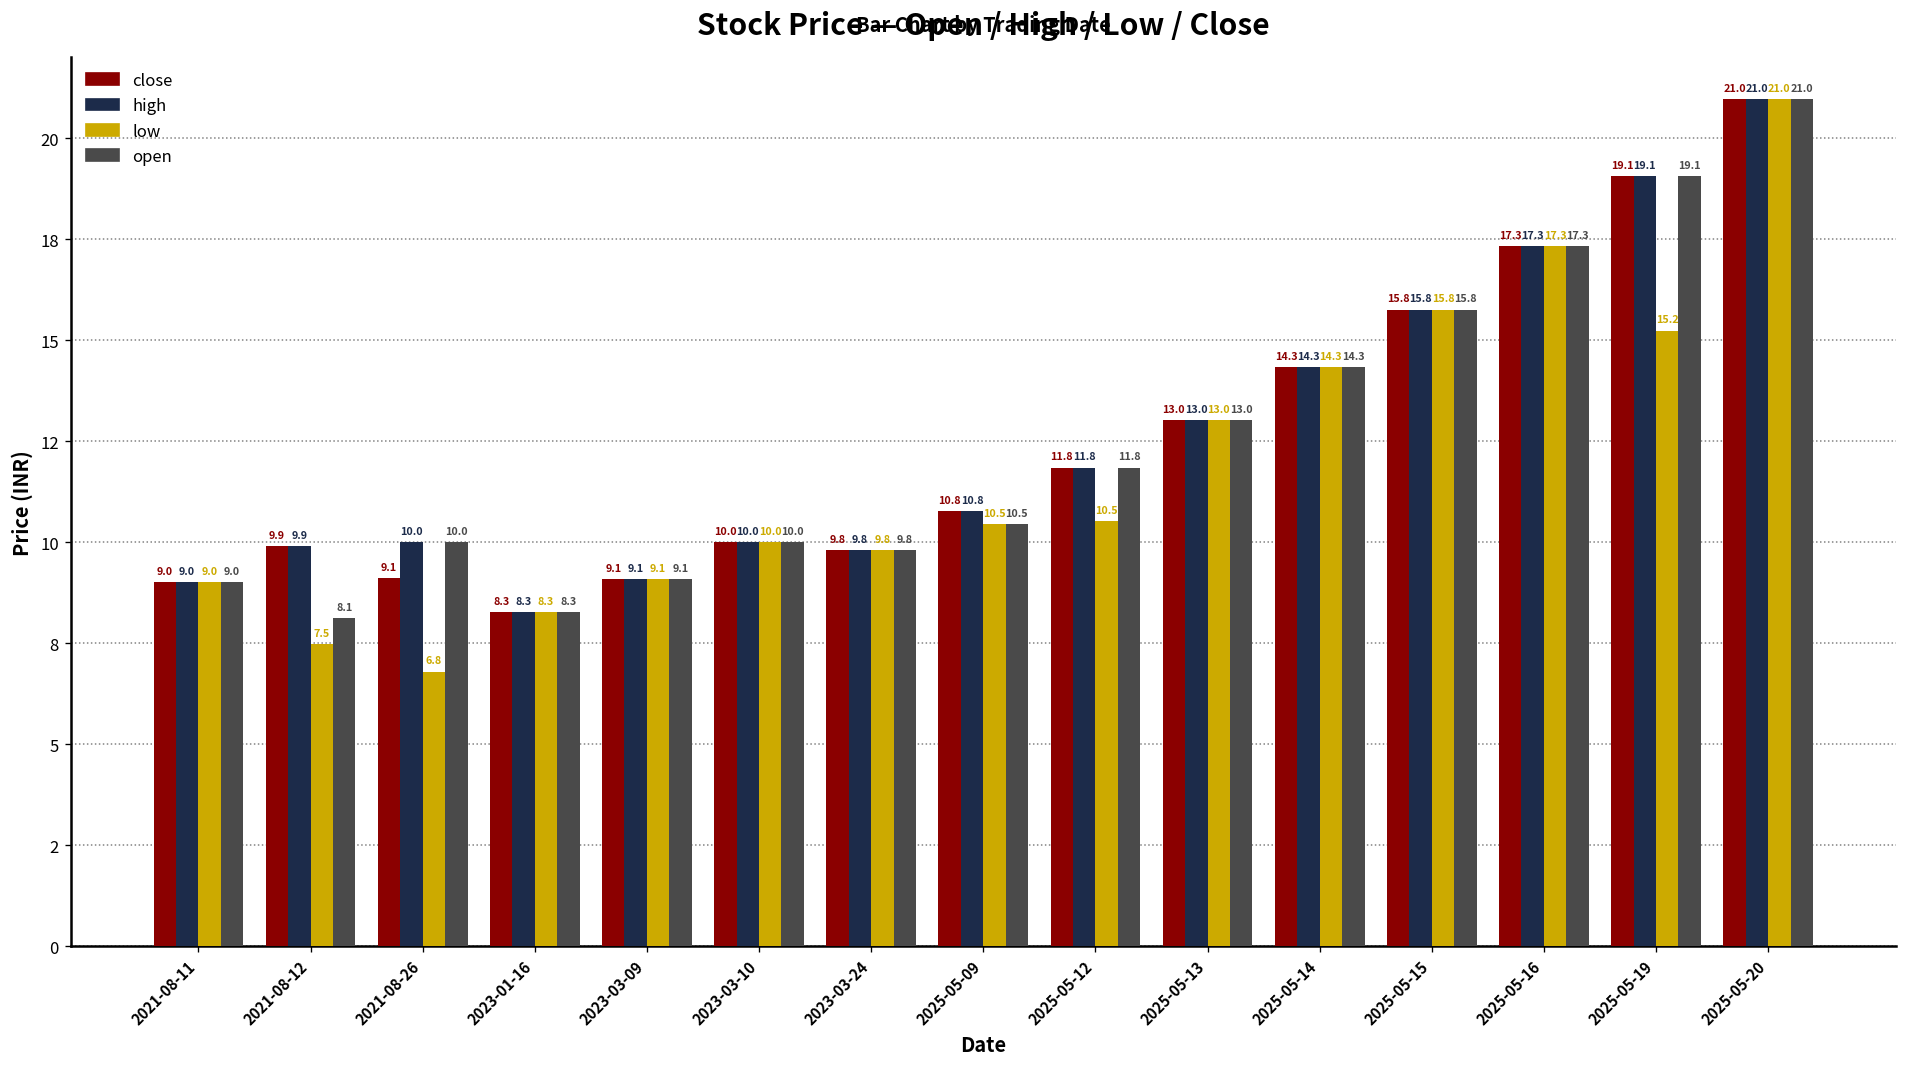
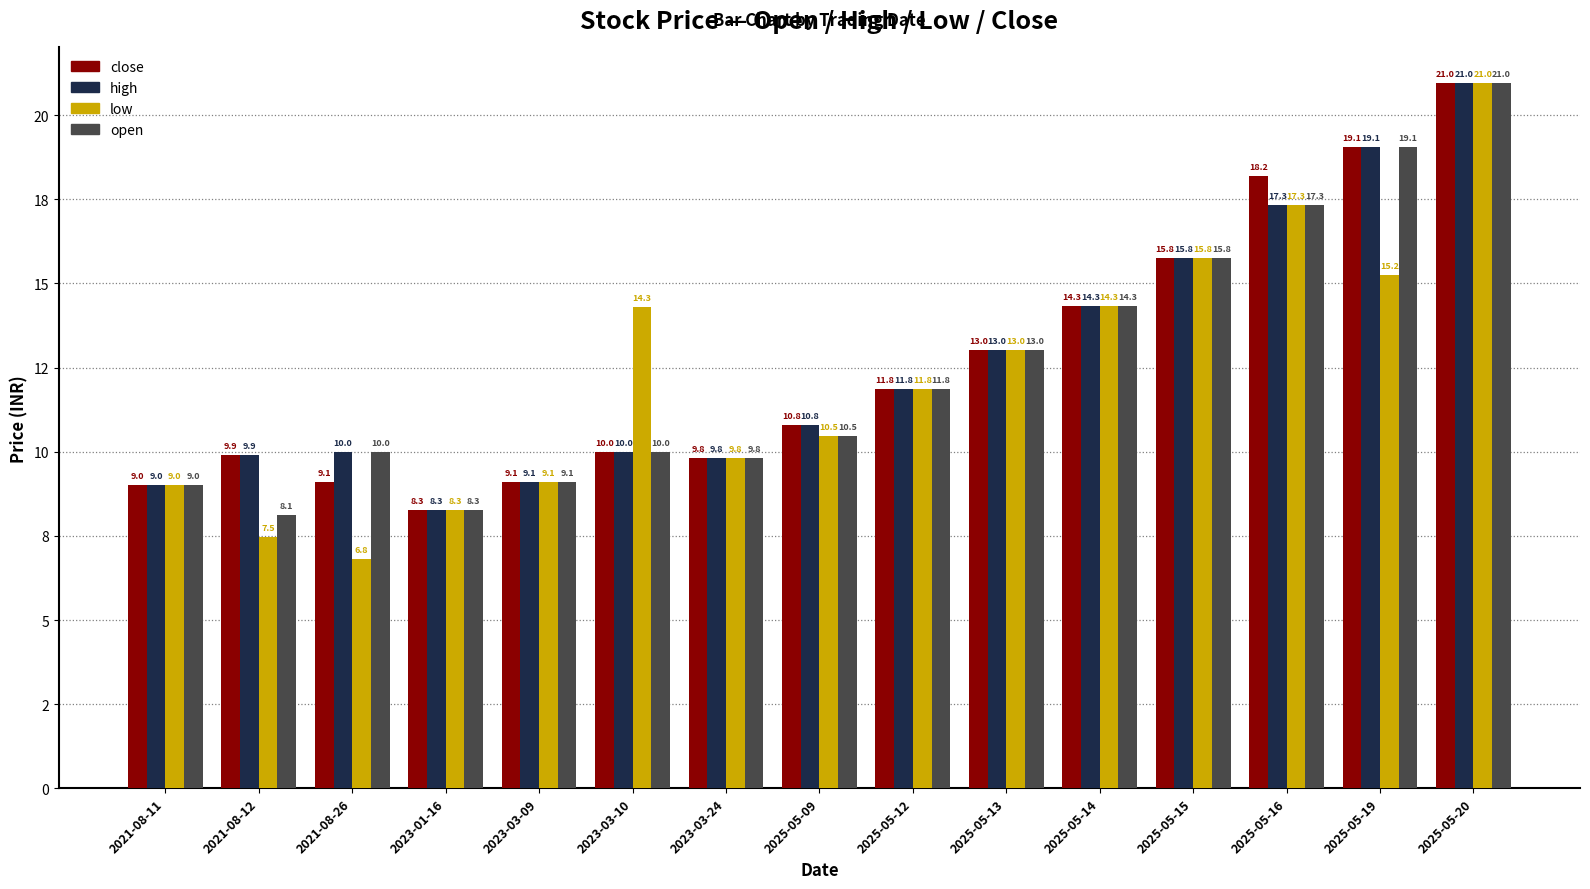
  {
    "close": {
      "2021-08-11": 9.0,
      "2021-08-12": 9.9,
      "2021-08-26": 9.1,
      "2023-01-16": 8.3,
      "2023-03-09": 9.1,
      "2023-03-10": 10.0,
      "2023-03-24": 9.8,
      "2025-05-09": 10.8,
      "2025-05-12": 11.8,
      "2025-05-13": 13.0,
      "2025-05-14": 14.3,
      "2025-05-15": 15.8,
-     "2025-05-16": 17.3,
+     "2025-05-16": 18.2,
      "2025-05-19": 19.1,
      "2025-05-20": 21.0
    },
    "low": {
      "2021-08-11": 9.0,
      "2021-08-12": 7.5,
      "2021-08-26": 6.8,
      "2023-01-16": 8.3,
      "2023-03-09": 9.1,
-     "2023-03-10": 10.0,
+     "2023-03-10": 14.3,
      "2023-03-24": 9.8,
      "2025-05-09": 10.5,
-     "2025-05-12": 10.5,
+     "2025-05-12": 11.8,
      "2025-05-13": 13.0,
      "2025-05-14": 14.3,
      "2025-05-15": 15.8,
      "2025-05-16": 17.3,
      "2025-05-19": 15.2,
      "2025-05-20": 21.0
    }
  }
